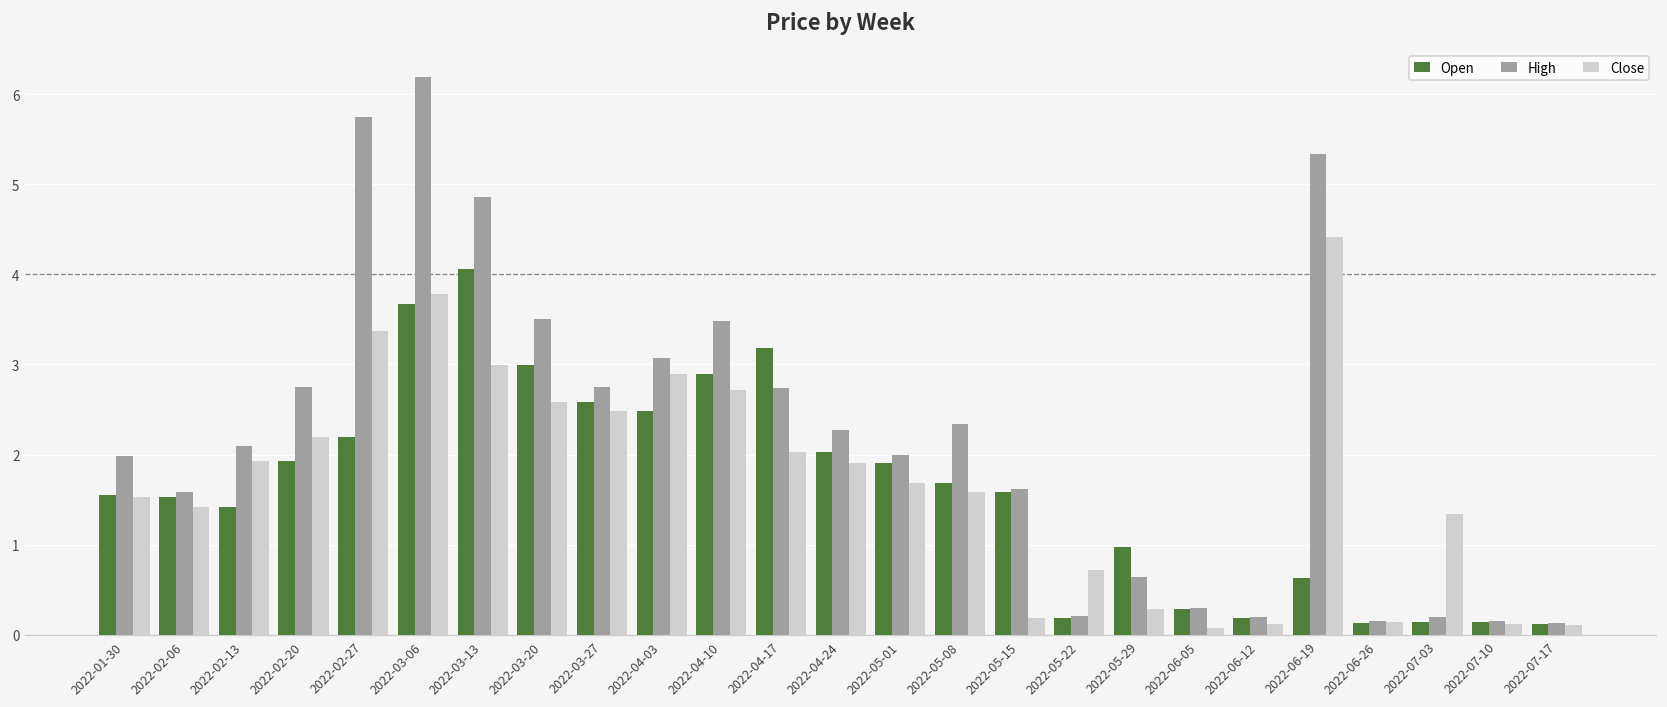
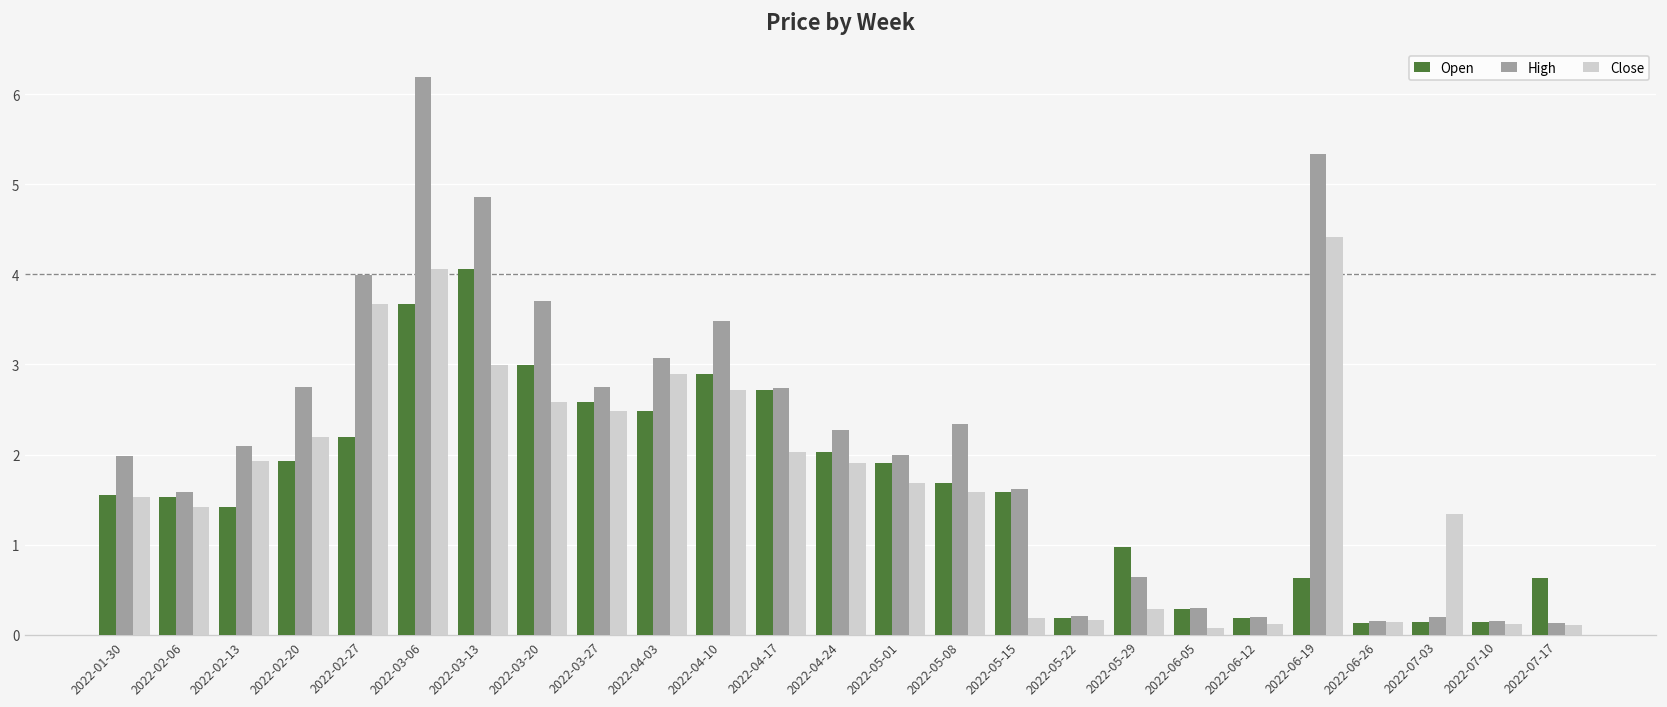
  {
    "Open": {
      "2022-01-30": 1.6,
      "2022-02-06": 1.5,
      "2022-02-13": 1.4,
      "2022-02-20": 1.9,
      "2022-02-27": 2.2,
      "2022-03-06": 3.7,
      "2022-03-13": 4.1,
      "2022-03-20": 3.0,
      "2022-03-27": 2.6,
      "2022-04-03": 2.5,
      "2022-04-10": 2.9,
-     "2022-04-17": 3.2,
+     "2022-04-17": 2.7,
      "2022-04-24": 2.0,
      "2022-05-01": 1.9,
      "2022-05-08": 1.7,
      "2022-05-15": 1.6,
      "2022-05-22": 0.2,
      "2022-05-29": 1.0,
      "2022-06-05": 0.3,
      "2022-06-12": 0.2,
      "2022-06-19": 0.6,
      "2022-06-26": 0.1,
      "2022-07-03": 0.1,
      "2022-07-10": 0.1,
-     "2022-07-17": 0.1
+     "2022-07-17": 0.6
    },
    "High": {
      "2022-01-30": 2.0,
      "2022-02-06": 1.6,
      "2022-02-13": 2.1,
      "2022-02-20": 2.8,
-     "2022-02-27": 5.7,
+     "2022-02-27": 4.0,
      "2022-03-06": 6.2,
      "2022-03-13": 4.9,
-     "2022-03-20": 3.5,
+     "2022-03-20": 3.7,
      "2022-03-27": 2.7,
      "2022-04-03": 3.1,
      "2022-04-10": 3.5,
      "2022-04-17": 2.7,
      "2022-04-24": 2.3,
      "2022-05-01": 2.0,
      "2022-05-08": 2.3,
      "2022-05-15": 1.6,
      "2022-05-22": 0.2,
      "2022-05-29": 0.6,
      "2022-06-05": 0.3,
      "2022-06-12": 0.2,
      "2022-06-19": 5.3,
      "2022-06-26": 0.2,
      "2022-07-03": 0.2,
      "2022-07-10": 0.1,
      "2022-07-17": 0.1
    },
    "Close": {
      "2022-01-30": 1.5,
      "2022-02-06": 1.4,
      "2022-02-13": 1.9,
      "2022-02-20": 2.2,
-     "2022-02-27": 3.4,
-     "2022-03-06": 3.8,
+     "2022-02-27": 3.7,
+     "2022-03-06": 4.1,
      "2022-03-13": 3.0,
      "2022-03-20": 2.6,
      "2022-03-27": 2.5,
      "2022-04-03": 2.9,
      "2022-04-10": 2.7,
      "2022-04-17": 2.0,
      "2022-04-24": 1.9,
      "2022-05-01": 1.7,
      "2022-05-08": 1.6,
      "2022-05-15": 0.2,
-     "2022-05-22": 0.7,
+     "2022-05-22": 0.2,
      "2022-05-29": 0.3,
      "2022-06-05": 0.1,
      "2022-06-12": 0.1,
      "2022-06-19": 4.4,
      "2022-06-26": 0.1,
      "2022-07-03": 1.3,
      "2022-07-10": 0.1,
      "2022-07-17": 0.1
    }
  }
